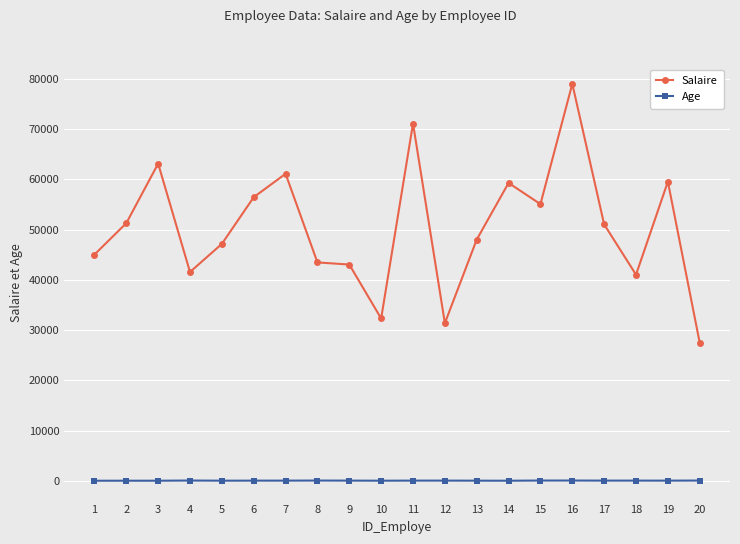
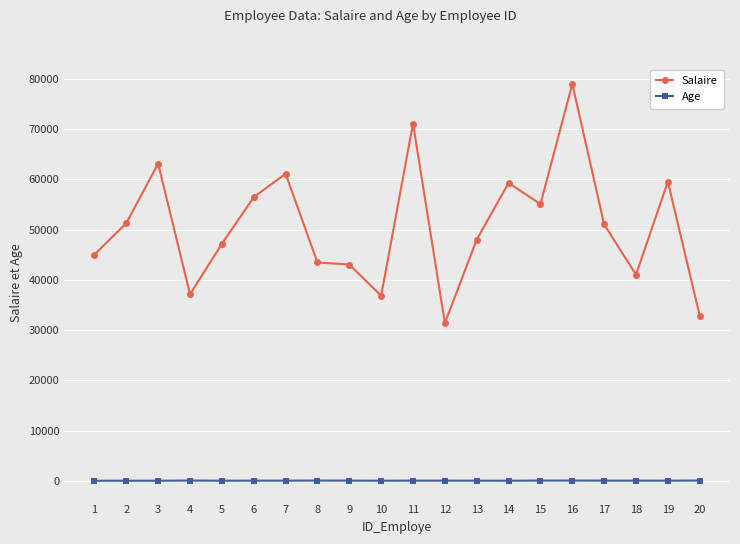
  {
    "Salaire": {
      "1": 45000,
      "2": 51000,
      "3": 63000,
-     "4": 42000,
+     "4": 37000,
      "5": 47000,
      "6": 56000,
      "7": 61000,
      "8": 43000,
      "9": 43000,
-     "10": 32000,
+     "10": 37000,
      "11": 71000,
      "12": 31000,
      "13": 48000,
      "14": 59000,
      "15": 55000,
      "16": 79000,
      "17": 51000,
      "18": 41000,
      "19": 60000,
-     "20": 27000
+     "20": 33000
    },
    "Age": {
      "1": 0,
      "2": 0,
      "3": 0,
      "4": 0,
      "5": 0,
      "6": 0,
      "7": 0,
      "8": 0,
      "9": 0,
      "10": 0,
      "11": 0,
      "12": 0,
      "13": 0,
      "14": 0,
      "15": 0,
      "16": 0,
      "17": 0,
      "18": 0,
      "19": 0,
      "20": 0
    }
  }
